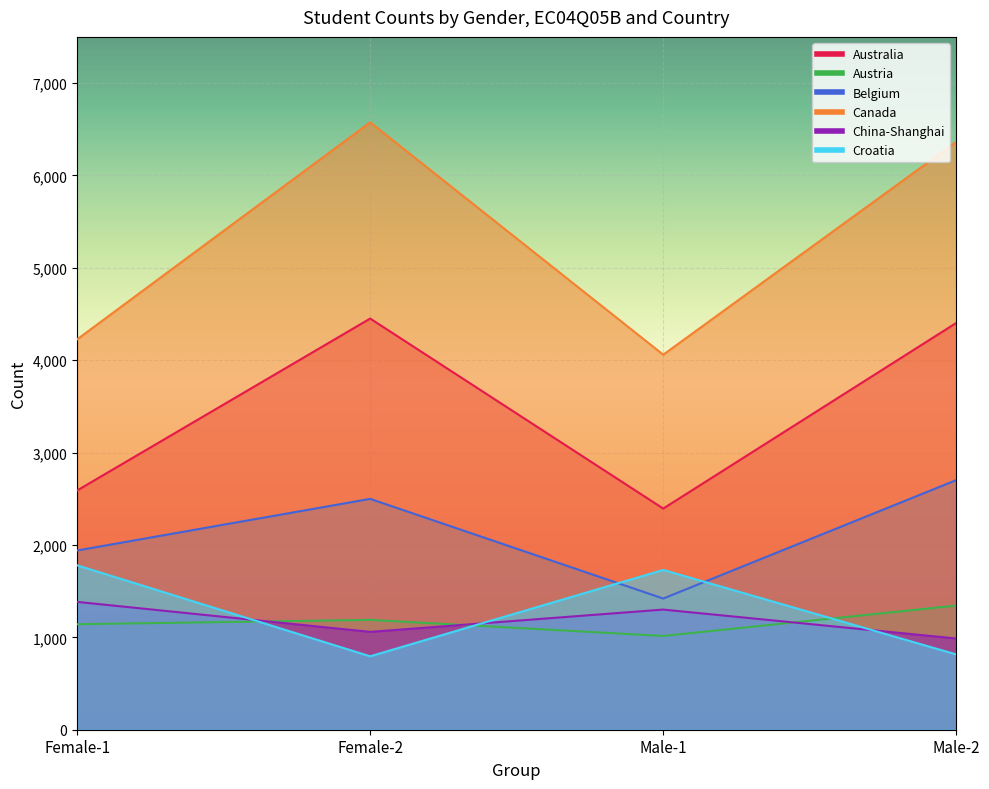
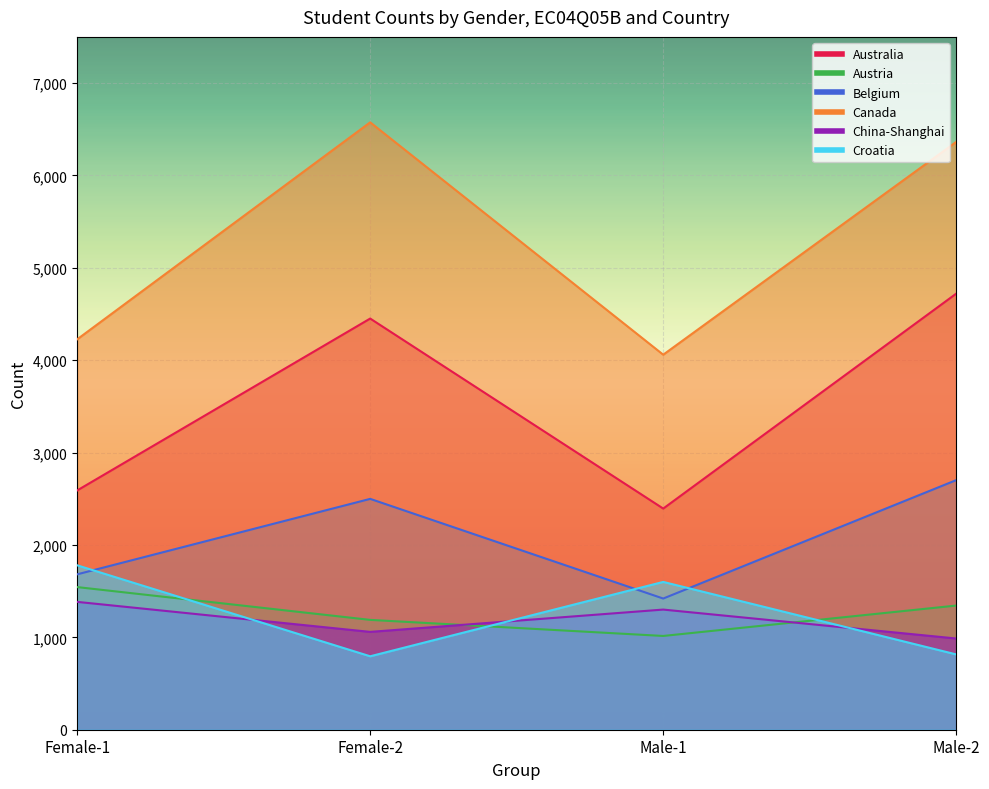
  {
    "Australia": {
      "Female-1": "2,600",
      "Female-2": "4,500",
      "Male-1": "2,400",
-     "Male-2": "4,400"
+     "Male-2": "4,700"
    },
    "Austria": {
-     "Female-1": "1,100",
+     "Female-1": "1,500",
      "Female-2": "1,200",
      "Male-1": "1,000",
      "Male-2": "1,300"
    },
    "Belgium": {
-     "Female-1": "1,900",
+     "Female-1": "1,700",
      "Female-2": "2,500",
      "Male-1": "1,400",
      "Male-2": "2,700"
    },
    "Canada": {
      "Female-1": "4,200",
      "Female-2": "6,600",
      "Male-1": "4,100",
      "Male-2": "6,400"
    },
    "China-Shanghai": {
      "Female-1": "1,400",
      "Female-2": "1,100",
      "Male-1": "1,300",
      "Male-2": "1,000"
    },
    "Croatia": {
      "Female-1": "1,800",
      "Female-2": "800",
-     "Male-1": "1,700",
+     "Male-1": "1,600",
      "Male-2": "800"
    }
  }
